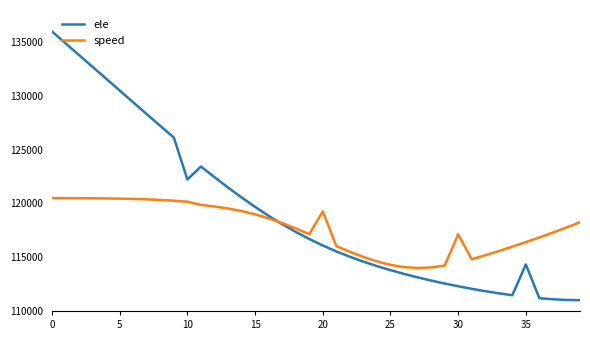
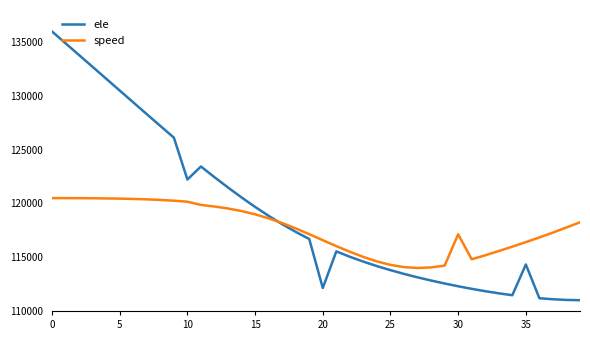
  {
    "ele": {
      "0": 136000,
      "5": 130500,
      "10": 122200,
      "15": 119700,
-     "20": 116100,
+     "20": 112100,
      "25": 113800,
      "30": 112300,
      "35": 114300
    },
    "speed": {
      "0": 120500,
      "5": 120500,
      "10": 120200,
      "15": 119000,
-     "20": 119300,
+     "20": 116600,
      "25": 114300,
      "30": 117100,
      "35": 116400
    }
  }
